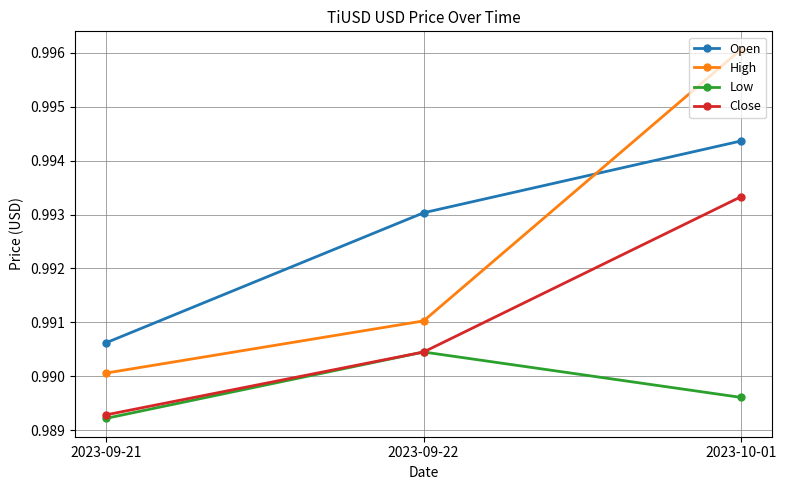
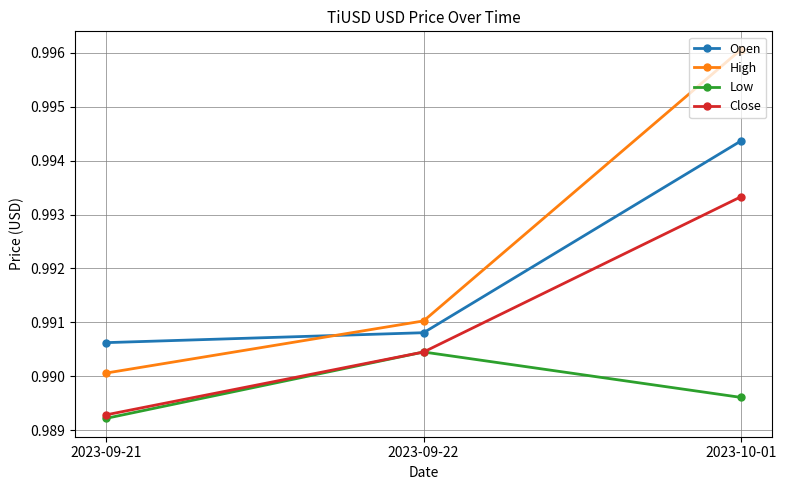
  {
    "Open": {
      "2023-09-21": 0.9906,
-     "2023-09-22": 0.9930,
+     "2023-09-22": 0.9908,
      "2023-10-01": 0.9944
    },
    "High": {
      "2023-09-21": 0.9901,
      "2023-09-22": 0.9910
    },
    "Low": {
      "2023-09-21": 0.9892,
      "2023-10-01": 0.9896
    },
    "Close": {
      "2023-09-21": 0.9893,
      "2023-10-01": 0.9933
    }
  }
